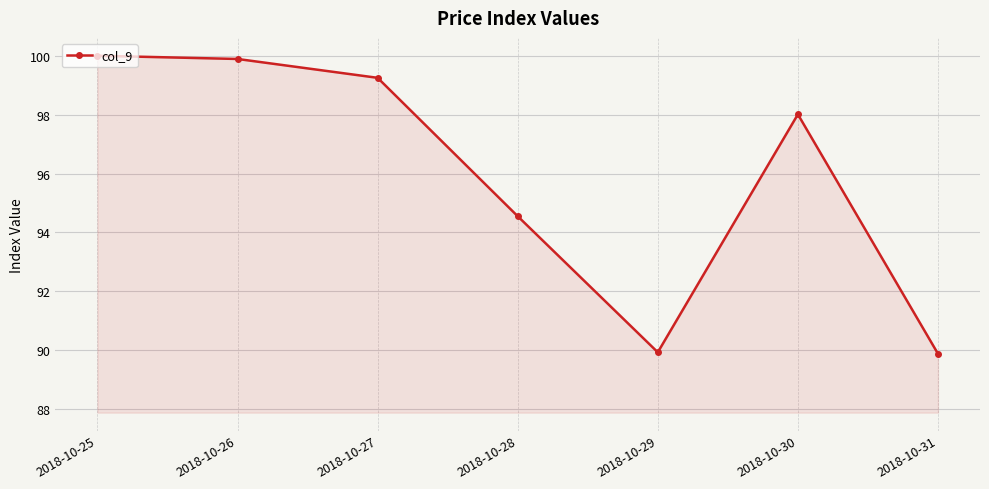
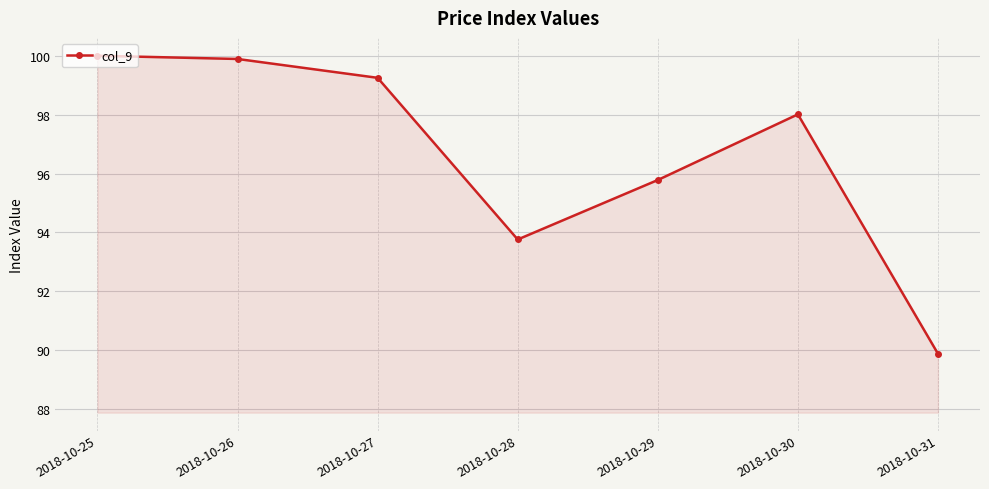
  {
    "2018-10-26": 99.9,
    "2018-10-27": 99.3,
-   "2018-10-28": 94.6,
-   "2018-10-29": 89.9,
+   "2018-10-28": 93.8,
+   "2018-10-29": 95.8,
    "2018-10-30": 98.0,
    "2018-10-31": 89.9
  }
